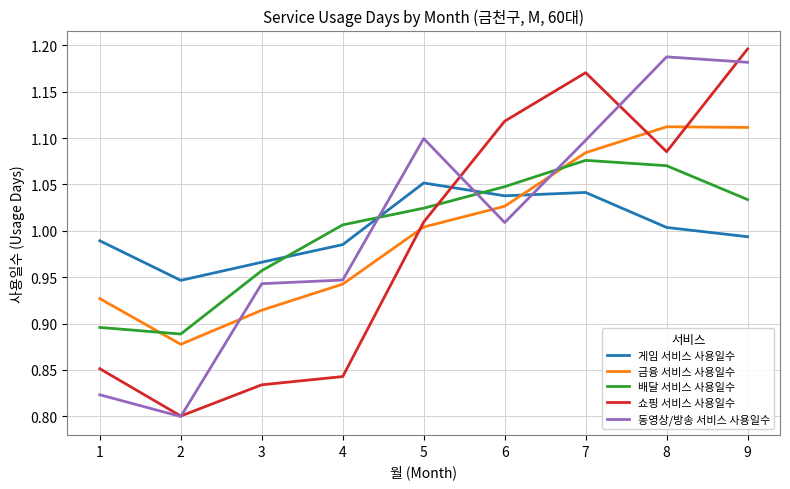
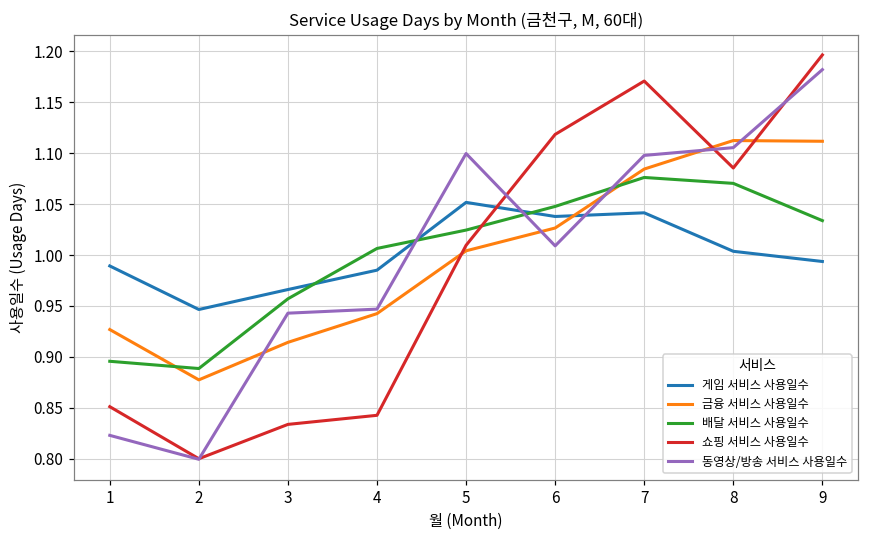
  {
    "게임 서비스 사용일수": {
      "1": 0.99,
      "2": 0.95,
      "3": 0.97,
      "4": 0.99,
      "5": 1.05,
      "6": 1.04,
      "7": 1.04,
      "8": 1.00,
      "9": 0.99
    },
    "금융 서비스 사용일수": {
      "1": 0.93,
      "2": 0.88,
      "3": 0.91,
      "4": 0.94,
      "5": 1.00,
      "6": 1.03,
      "7": 1.08,
      "8": 1.11,
      "9": 1.11
    },
    "배달 서비스 사용일수": {
      "1": 0.90,
      "2": 0.89,
      "3": 0.96,
      "4": 1.01,
      "5": 1.02,
      "6": 1.05,
      "7": 1.08,
      "8": 1.07,
      "9": 1.03
    },
    "쇼핑 서비스 사용일수": {
      "1": 0.85,
      "3": 0.83,
      "4": 0.84,
      "5": 1.01,
      "6": 1.12,
      "7": 1.17,
      "8": 1.09,
      "9": 1.20
    },
    "동영상/방송 서비스 사용일수": {
      "1": 0.82,
      "3": 0.94,
      "4": 0.95,
      "5": 1.10,
      "6": 1.01,
      "7": 1.10,
-     "8": 1.19,
+     "8": 1.11,
      "9": 1.18
    }
  }
